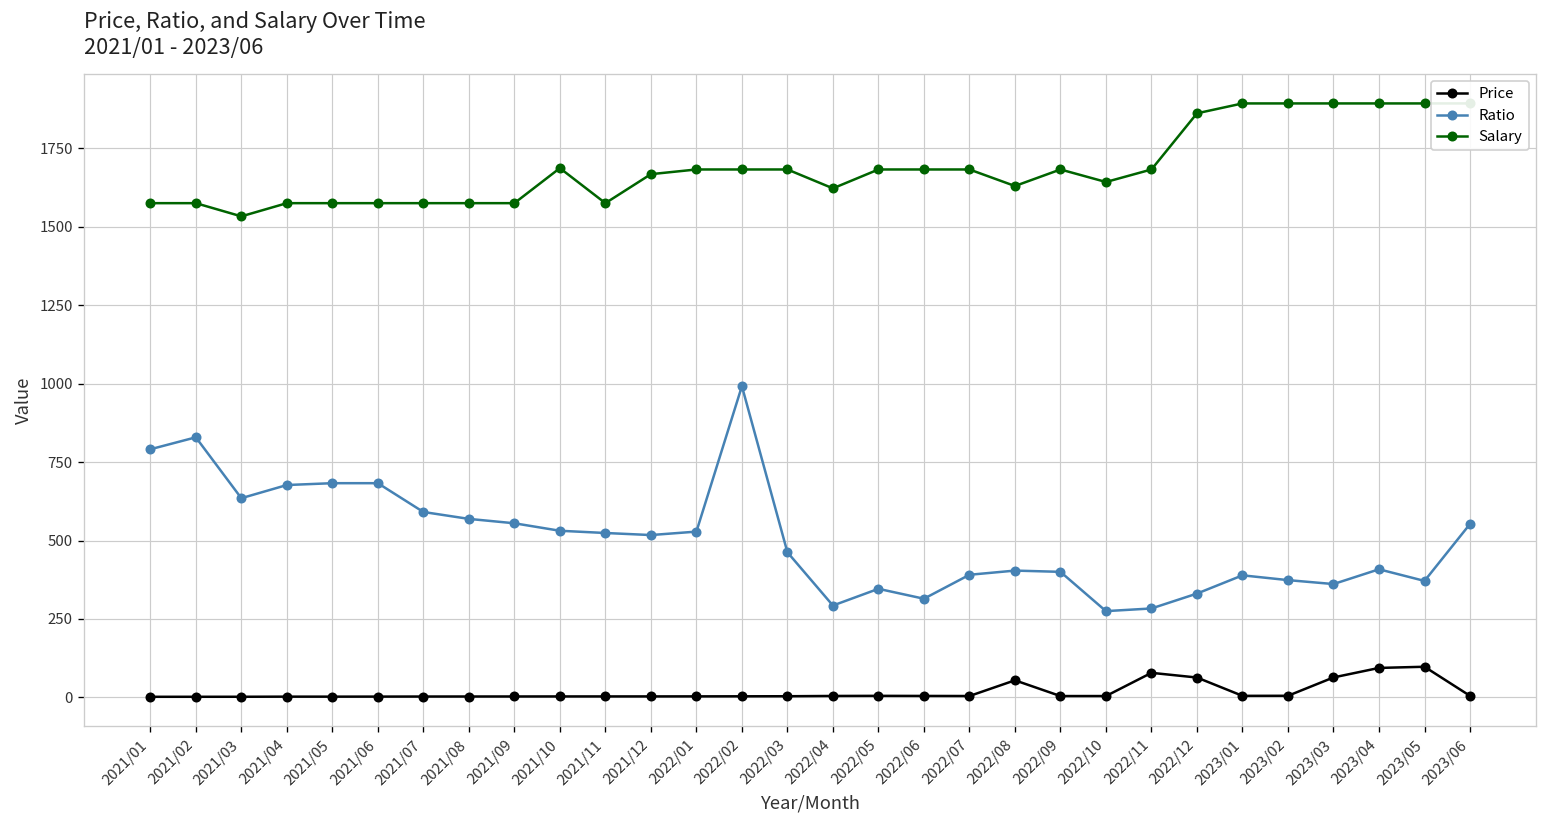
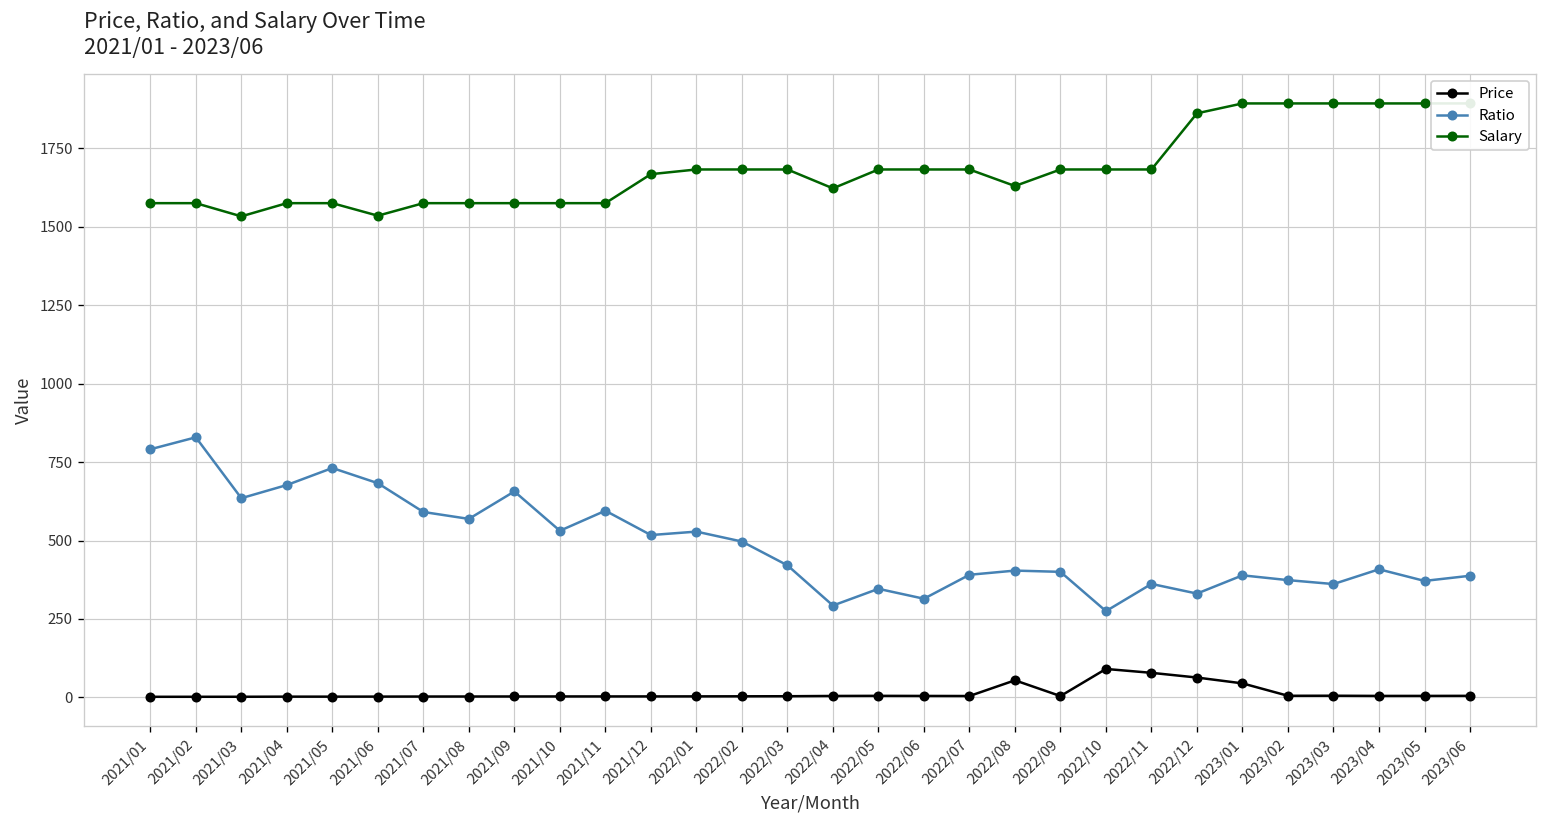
  {
    "Price": {
      "2021/01": 0,
      "2021/02": 0,
      "2021/03": 0,
      "2021/04": 0,
      "2021/05": 0,
      "2021/06": 0,
      "2021/07": 0,
      "2021/08": 0,
      "2021/09": 0,
      "2021/10": 0,
      "2021/11": 0,
      "2021/12": 0,
      "2022/01": 0,
      "2022/02": 0,
      "2022/03": 0,
      "2022/04": 0,
      "2022/05": 0,
      "2022/06": 0,
      "2022/07": 0,
      "2022/08": 50,
      "2022/09": 0,
-     "2022/10": 0,
+     "2022/10": 90,
      "2022/11": 80,
      "2022/12": 60,
-     "2023/01": 0,
+     "2023/01": 40,
      "2023/02": 10,
-     "2023/03": 60,
-     "2023/04": 90,
-     "2023/05": 100,
+     "2023/03": 10,
+     "2023/04": 0,
+     "2023/05": 0,
      "2023/06": 0
    },
    "Ratio": {
      "2021/01": 790,
      "2021/02": 830,
      "2021/03": 630,
      "2021/04": 680,
-     "2021/05": 680,
+     "2021/05": 730,
      "2021/06": 680,
      "2021/07": 590,
      "2021/08": 570,
-     "2021/09": 550,
+     "2021/09": 660,
      "2021/10": 530,
-     "2021/11": 520,
+     "2021/11": 590,
      "2021/12": 520,
      "2022/01": 530,
-     "2022/02": 990,
-     "2022/03": 460,
+     "2022/02": 500,
+     "2022/03": 420,
      "2022/04": 290,
      "2022/05": 350,
      "2022/06": 310,
      "2022/07": 390,
      "2022/08": 400,
      "2022/09": 400,
      "2022/10": 270,
-     "2022/11": 280,
+     "2022/11": 360,
      "2022/12": 330,
      "2023/01": 390,
      "2023/02": 370,
      "2023/03": 360,
      "2023/04": 410,
      "2023/05": 370,
-     "2023/06": 550
+     "2023/06": 390
    },
    "Salary": {
      "2021/01": 1580,
      "2021/02": 1580,
      "2021/03": 1530,
      "2021/04": 1580,
      "2021/05": 1580,
-     "2021/06": 1580,
+     "2021/06": 1540,
      "2021/07": 1580,
      "2021/08": 1580,
      "2021/09": 1580,
-     "2021/10": 1690,
+     "2021/10": 1580,
      "2021/11": 1580,
      "2021/12": 1670,
      "2022/01": 1680,
      "2022/02": 1680,
      "2022/03": 1680,
      "2022/04": 1620,
      "2022/05": 1680,
      "2022/06": 1680,
      "2022/07": 1680,
      "2022/08": 1630,
      "2022/09": 1680,
-     "2022/10": 1640,
+     "2022/10": 1680,
      "2022/11": 1680,
      "2022/12": 1860,
      "2023/01": 1890,
      "2023/02": 1890,
      "2023/03": 1890,
      "2023/04": 1890,
      "2023/05": 1890
    }
  }
